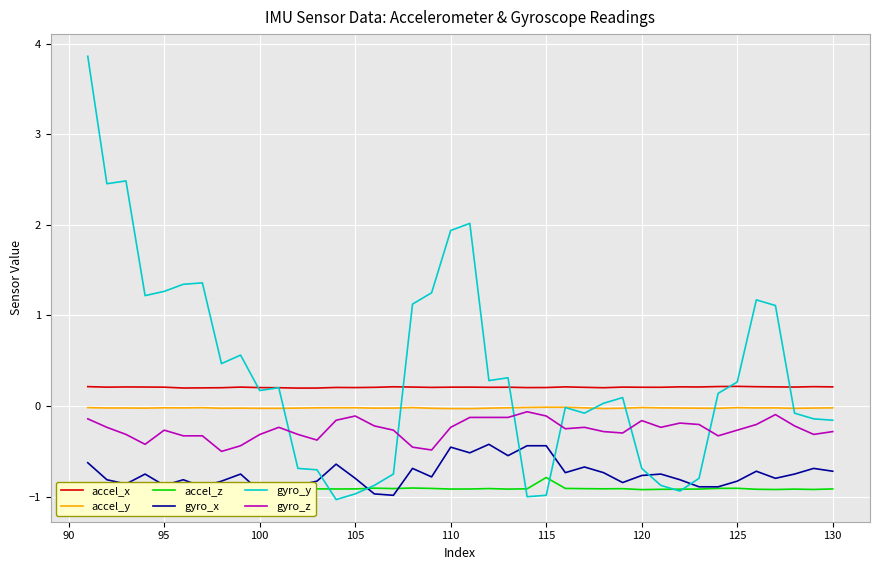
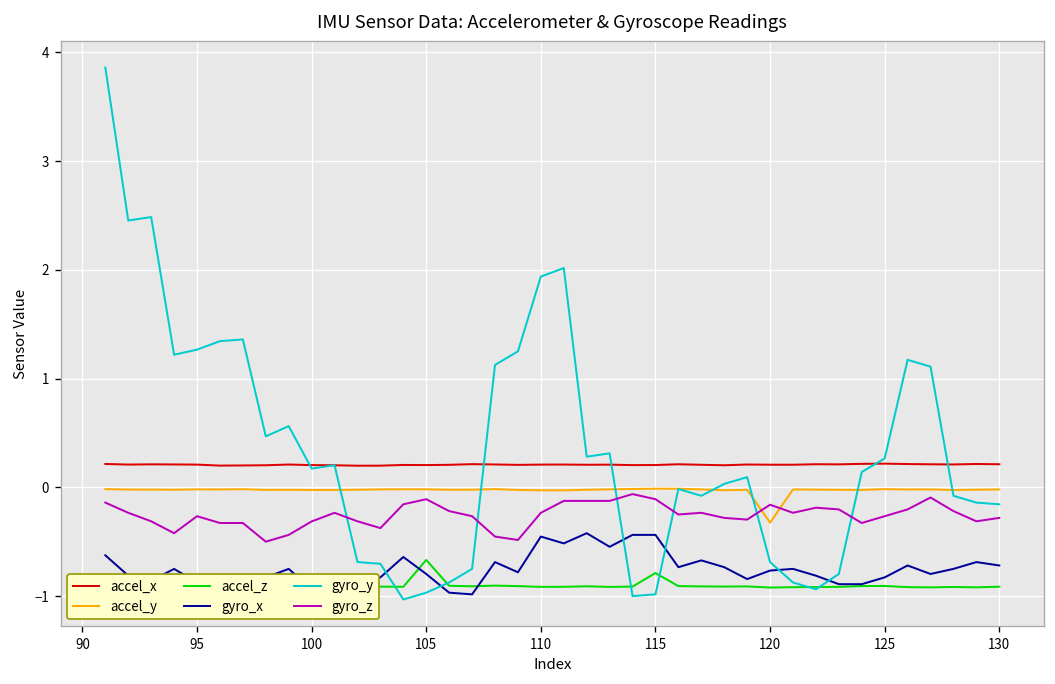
  {
    "accel_x": {
      "95": 0.2,
      "100": 0.2,
      "105": 0.2,
      "110": 0.2,
      "115": 0.2,
      "120": 0.2,
      "125": 0.2,
      "130": 0.2
    },
    "accel_y": {
      "95": 0.0,
      "100": 0.0,
      "105": 0.0,
      "110": 0.0,
      "115": 0.0,
-     "120": 0.0,
+     "120": -0.3,
      "125": 0.0,
      "130": 0.0
    },
    "accel_z": {
-     "105": -0.9,
+     "105": -0.7,
      "110": -0.9,
      "115": -0.8,
      "120": -0.9,
      "125": -0.9,
      "130": -0.9
    },
    "gyro_x": {
      "105": -0.8,
      "110": -0.5,
      "115": -0.4,
      "120": -0.8,
      "125": -0.8,
      "130": -0.7
    },
    "gyro_y": {
      "95": 1.3,
      "100": 0.2,
      "105": -1.0,
      "110": 1.9,
      "115": -1.0,
      "120": -0.7,
      "125": 0.3,
      "130": -0.2
    },
    "gyro_z": {
      "95": -0.3,
      "100": -0.3,
      "105": -0.1,
      "110": -0.2,
      "115": -0.1,
      "120": -0.2,
      "125": -0.3,
      "130": -0.3
    }
  }
